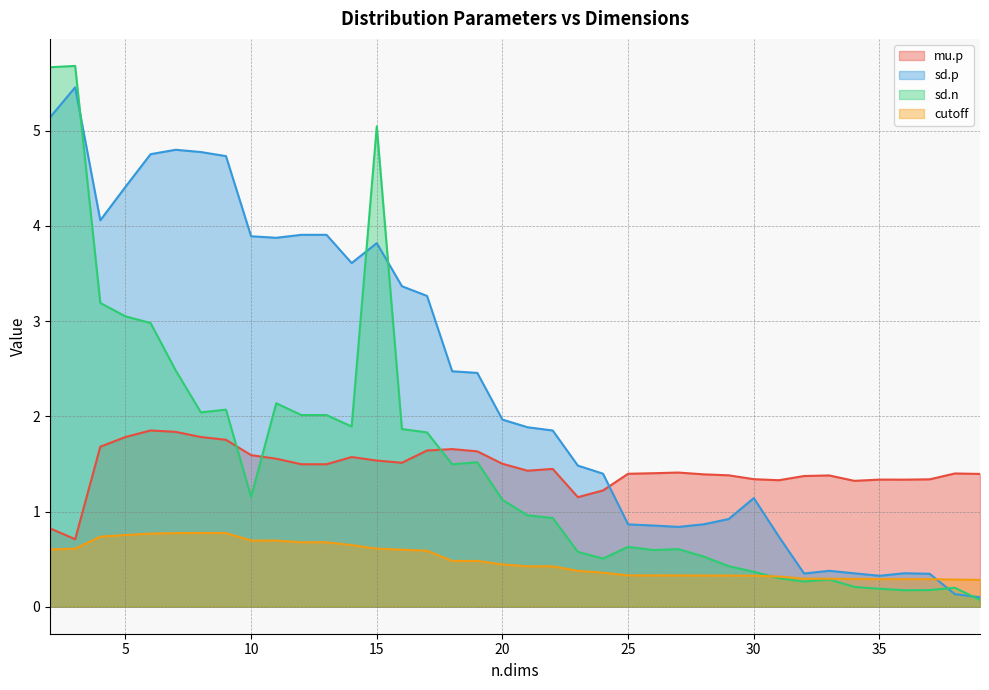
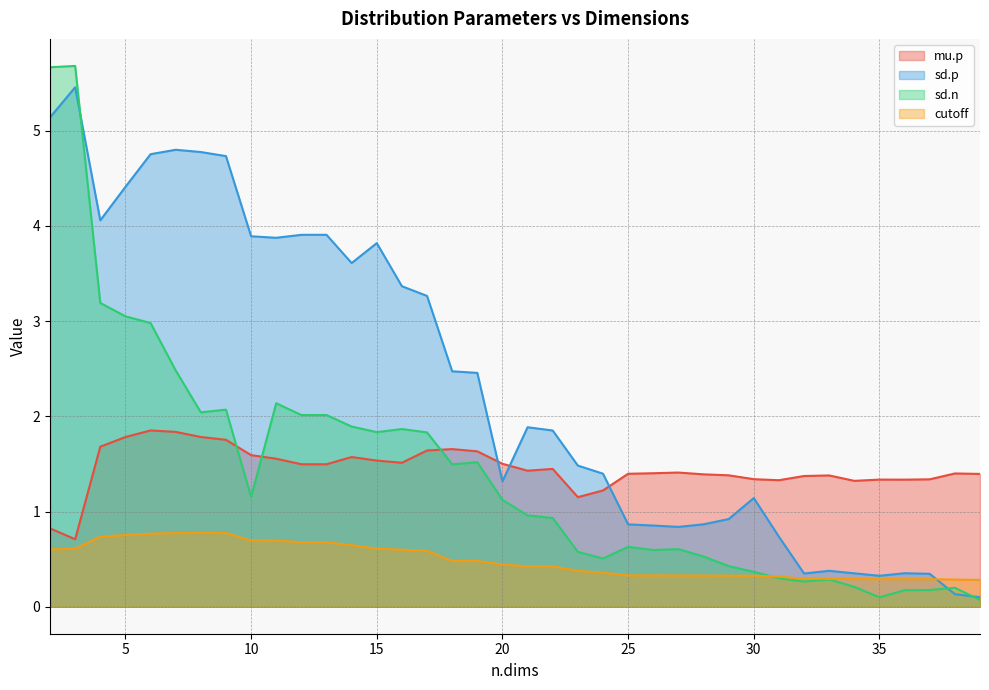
  {
    "sd.p": {
      "5": 4.4,
      "10": 3.9,
      "15": 3.8,
-     "20": 2.0,
+     "20": 1.3,
      "25": 0.9,
      "30": 1.1,
      "35": 0.3
    },
    "sd.n": {
      "5": 3.1,
      "10": 1.2,
-     "15": 5.0,
+     "15": 1.8,
      "20": 1.1,
      "25": 0.6,
      "30": 0.4,
-     "35": 0.2
+     "35": 0.1
    }
  }
